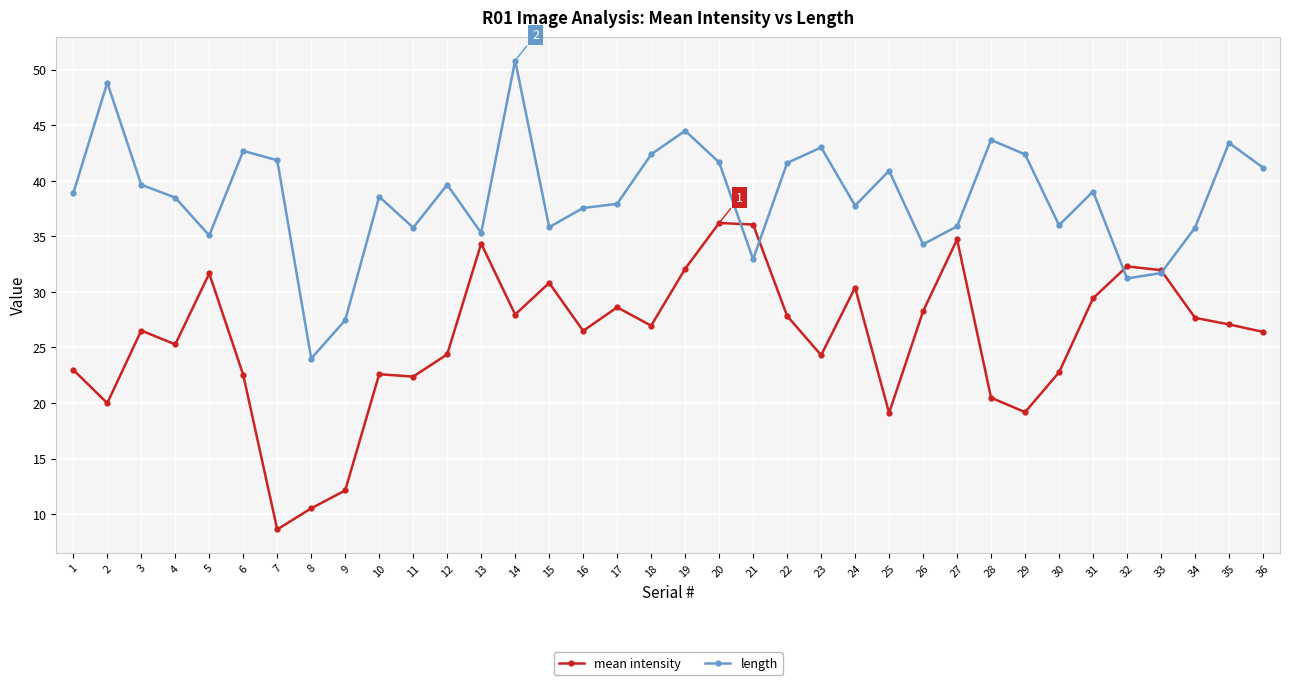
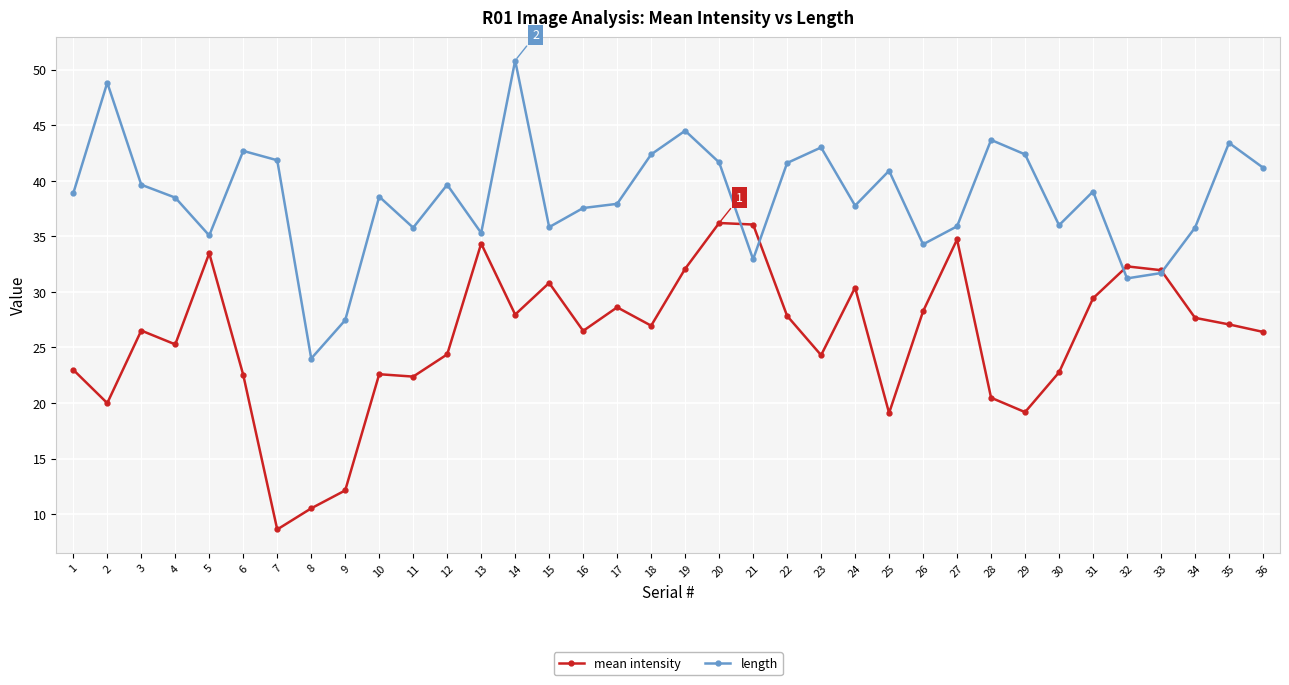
  {
    "mean intensity": {
      "1": 23.0,
      "2": 20.0,
      "3": 26.5,
      "4": 25.3,
-     "5": 31.7,
+     "5": 33.5,
      "6": 22.5,
      "7": 8.6,
      "8": 10.5,
      "9": 12.1,
      "10": 22.6,
      "11": 22.4,
      "12": 24.4,
      "13": 34.3,
      "14": 28.0,
      "15": 30.8,
      "16": 26.5,
      "17": 28.6,
      "18": 27.0,
      "19": 32.1,
      "20": 36.2,
      "21": 36.1,
      "22": 27.8,
      "23": 24.3,
      "24": 30.4,
      "25": 19.1,
      "26": 28.3,
      "27": 34.7,
      "28": 20.5,
      "29": 19.2,
      "30": 22.8,
      "31": 29.4,
      "32": 32.3,
      "33": 32.0,
      "34": 27.7,
      "35": 27.1,
      "36": 26.4
    },
    "length": {
      "1": 38.9,
      "2": 48.8,
      "3": 39.6,
      "4": 38.5,
      "5": 35.1,
      "6": 42.7,
      "7": 41.8,
      "8": 24.0,
      "9": 27.5,
      "10": 38.6,
      "11": 35.8,
      "12": 39.6,
      "13": 35.3,
      "14": 50.8,
      "15": 35.8,
      "16": 37.5,
      "17": 37.9,
      "18": 42.4,
      "19": 44.5,
      "20": 41.7,
      "21": 32.9,
      "22": 41.6,
      "23": 43.0,
      "24": 37.8,
      "25": 40.9,
      "26": 34.3,
      "27": 35.9,
      "28": 43.7,
      "29": 42.4,
      "30": 36.0,
      "31": 39.0,
      "32": 31.2,
      "33": 31.7,
      "34": 35.8,
      "35": 43.4,
      "36": 41.2
    }
  }
